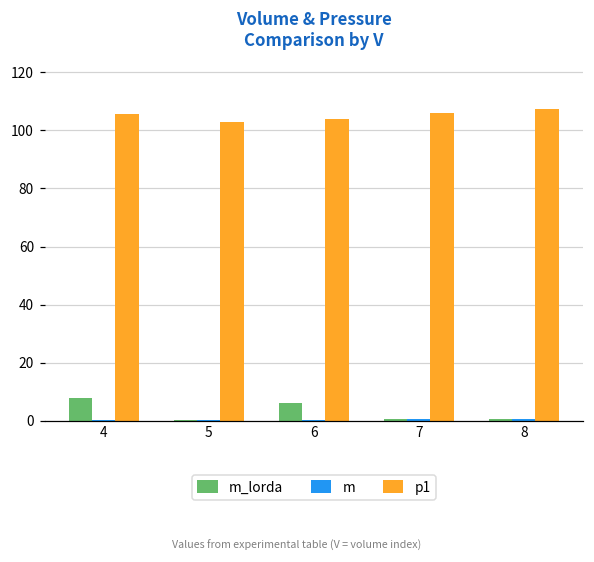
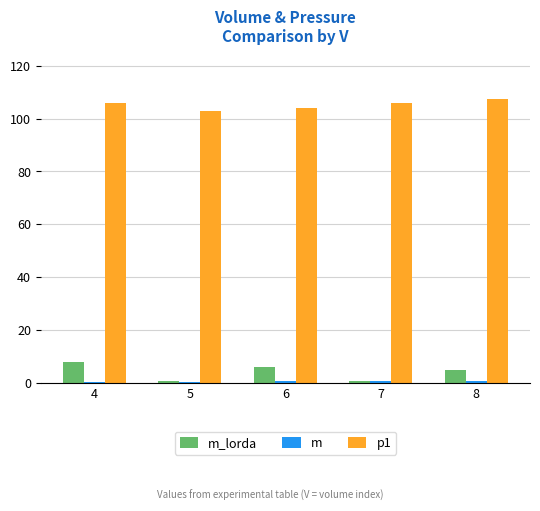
  {
    "m_lorda": {
      "4": 8,
      "6": 6,
-     "8": 1
+     "8": 5
    },
    "p1": {
      "4": 106,
      "5": 103,
      "6": 104,
      "7": 106,
      "8": 107
    }
  }
